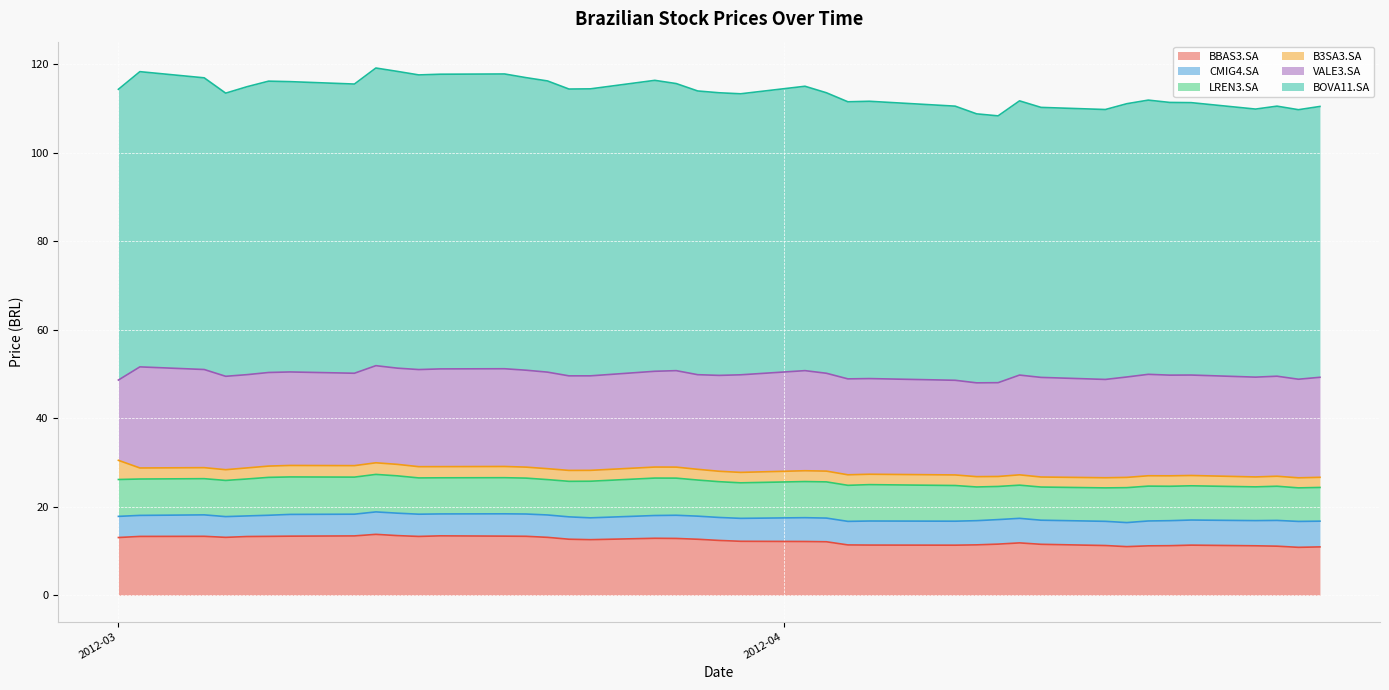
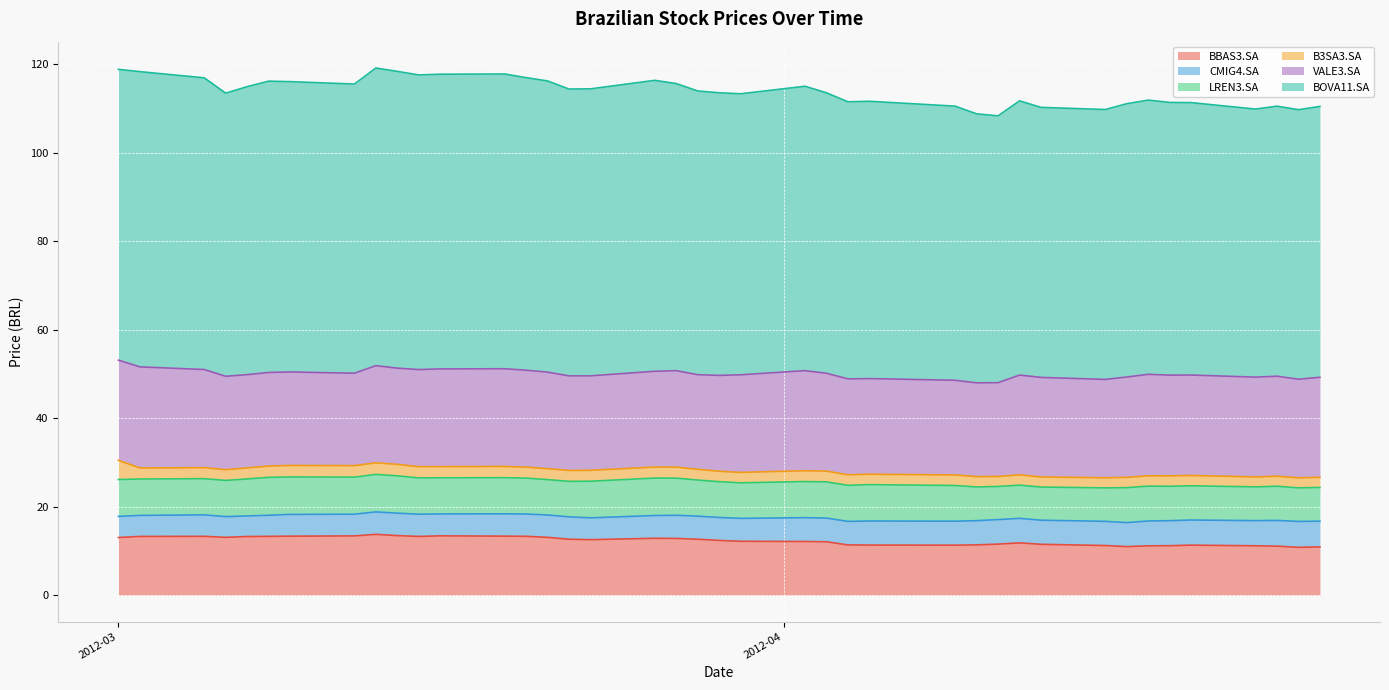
  {
    "BBAS3.SA": {
      "2012-03": 13
    },
    "B3SA3.SA": {
      "2012-03": 4
    },
    "VALE3.SA": {
-     "2012-03": 18
+     "2012-03": 23
    }
  }
